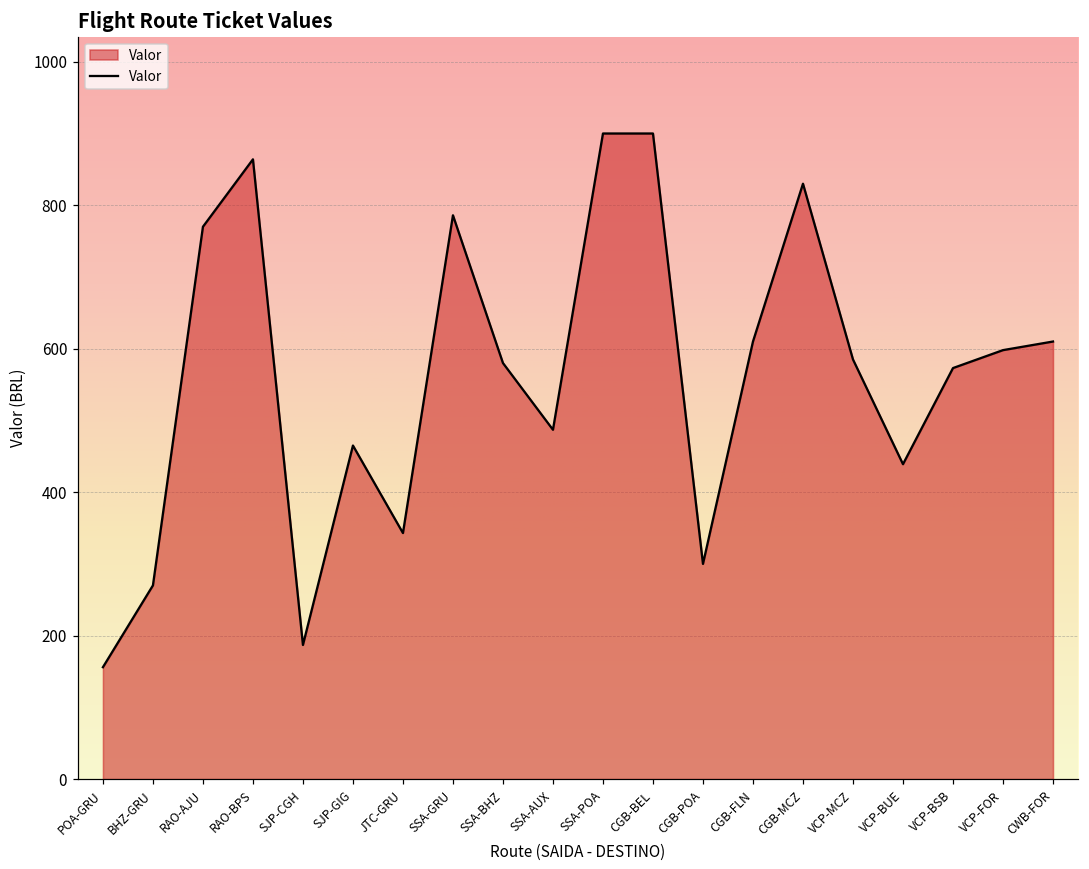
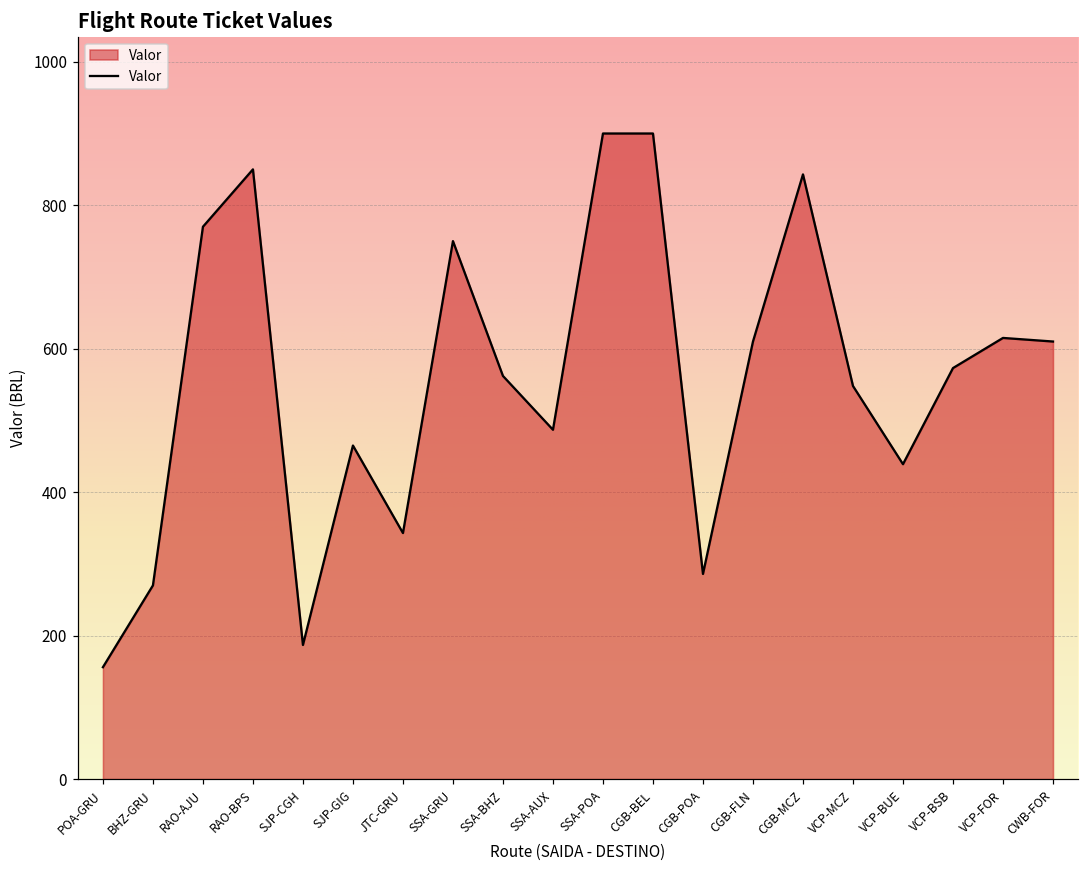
  {
    "POA-GRU": 160,
    "BHZ-GRU": 270,
    "RAO-AJU": 770,
-   "RAO-BPS": 860,
+   "RAO-BPS": 850,
    "SJP-CGH": 190,
    "SJP-GIG": 470,
    "JTC-GRU": 340,
-   "SSA-GRU": 790,
-   "SSA-BHZ": 580,
+   "SSA-GRU": 750,
+   "SSA-BHZ": 560,
    "SSA-AUX": 490,
    "SSA-POA": 900,
    "CGB-BEL": 900,
-   "CGB-POA": 300,
+   "CGB-POA": 290,
    "CGB-FLN": 610,
-   "CGB-MCZ": 830,
-   "VCP-MCZ": 590,
+   "CGB-MCZ": 840,
+   "VCP-MCZ": 550,
    "VCP-BUE": 440,
    "VCP-BSB": 570,
-   "VCP-FOR": 600,
+   "VCP-FOR": 620,
    "CWB-FOR": 610
  }
